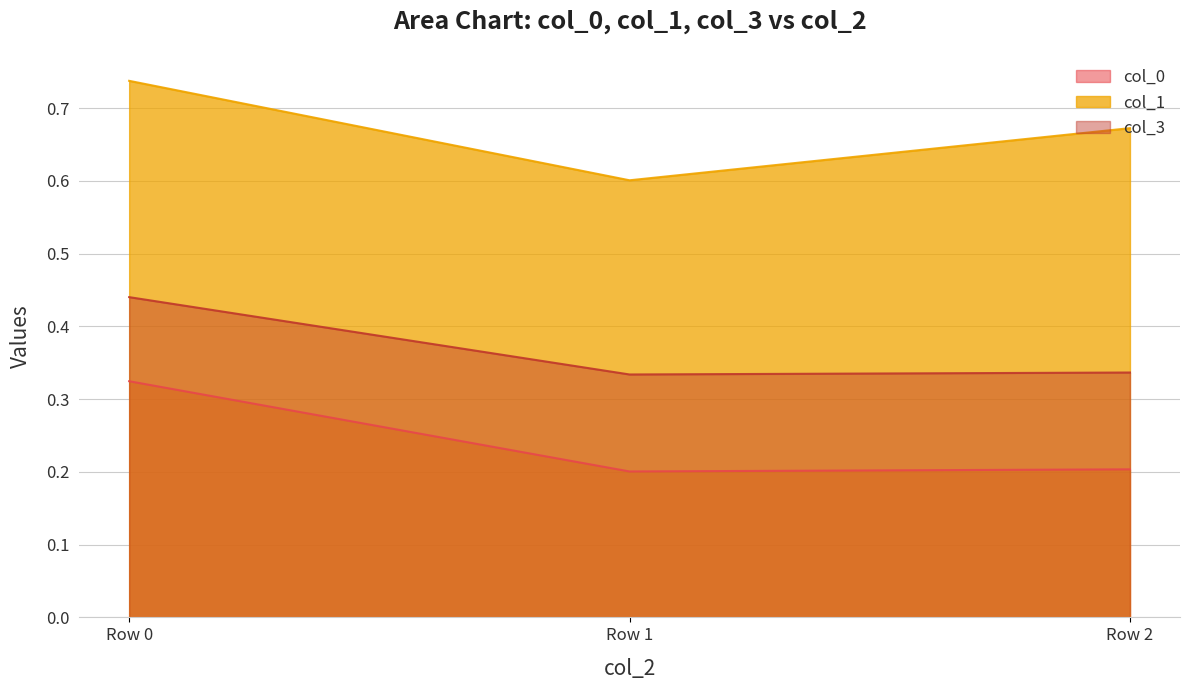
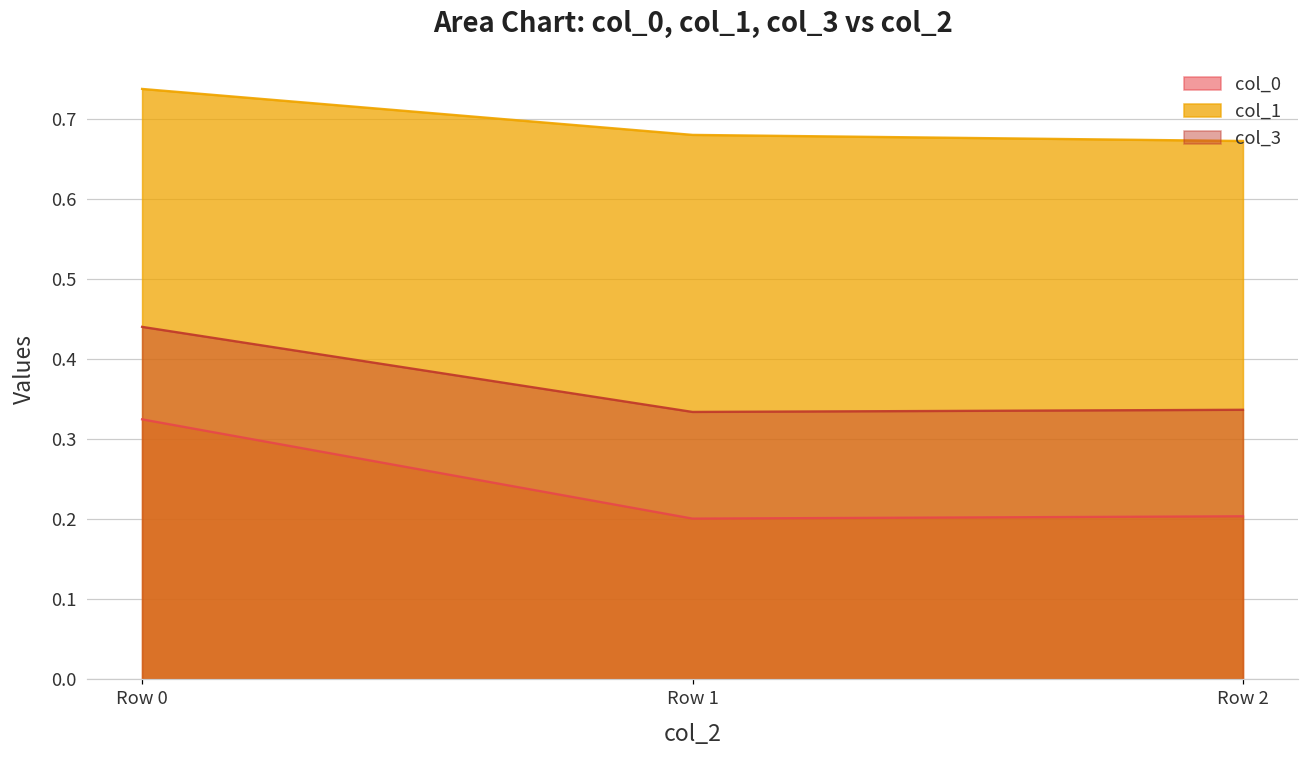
  {
    "col_1": {
      "Row 0": 0.74,
-     "Row 1": 0.60,
+     "Row 1": 0.68,
      "Row 2": 0.67
    }
  }
